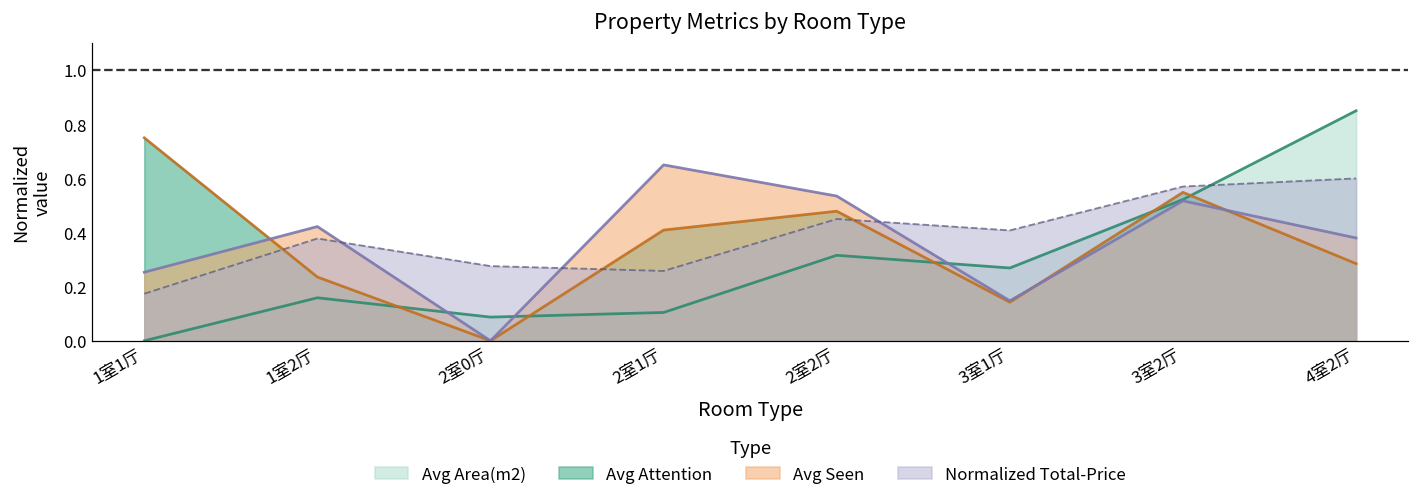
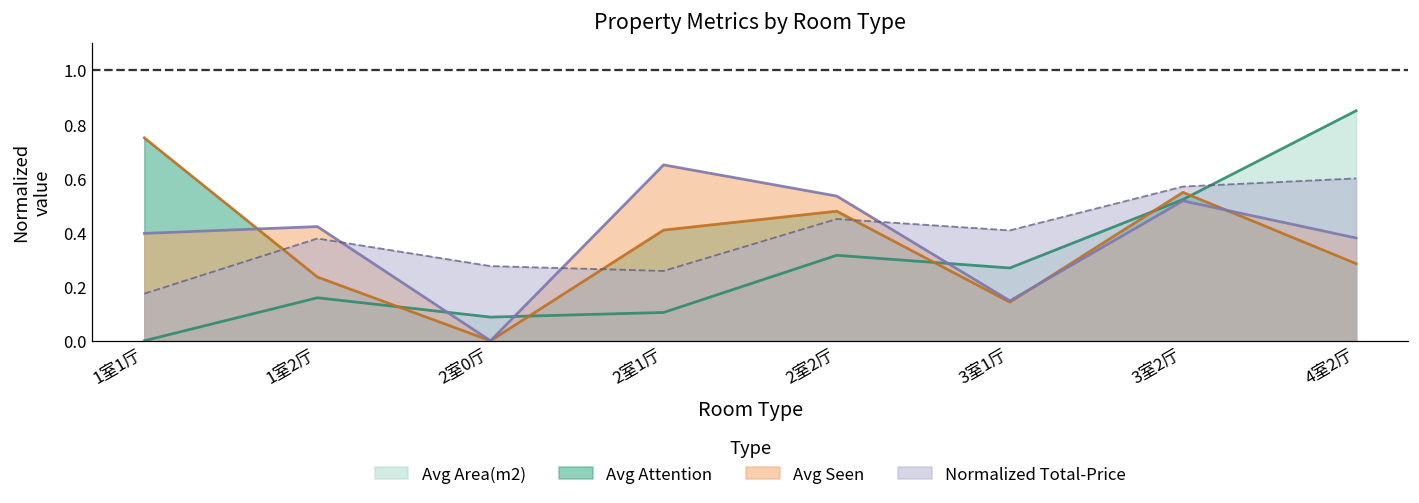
  {
    "Avg Attention": {
      "1室1厅": 0.75,
      "1室2厅": 0.24,
      "2室1厅": 0.41,
      "2室2厅": 0.48,
      "3室2厅": 0.55,
      "4室2厅": 0.29
    },
    "Avg Seen": {
-     "1室1厅": 0.25,
+     "1室1厅": 0.40,
      "1室2厅": 0.42,
      "2室1厅": 0.65,
      "2室2厅": 0.53,
      "4室2厅": 0.38
    }
  }
